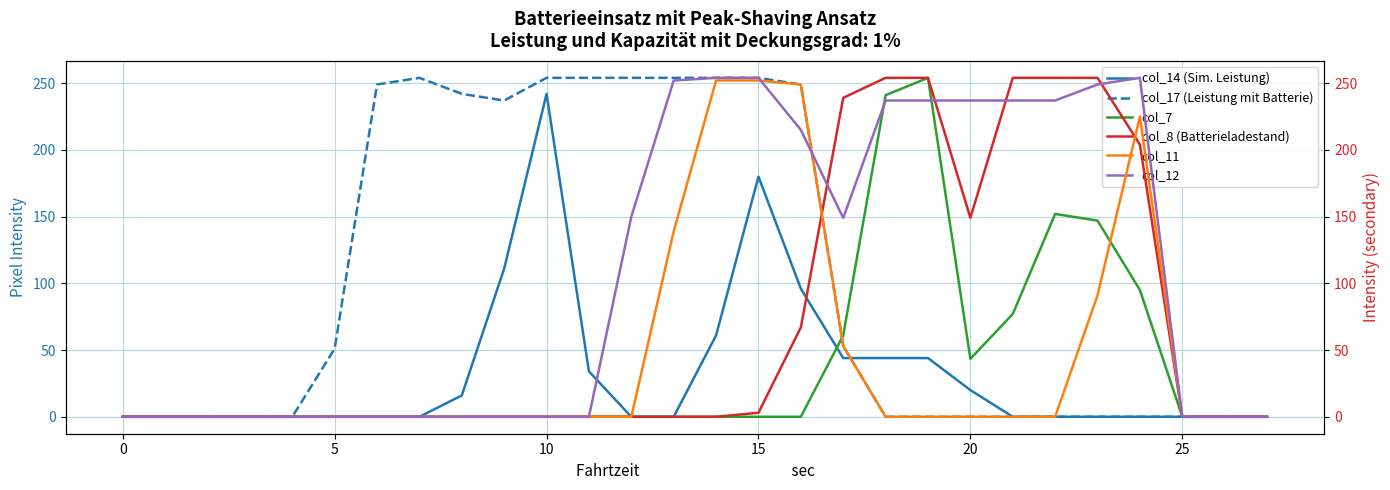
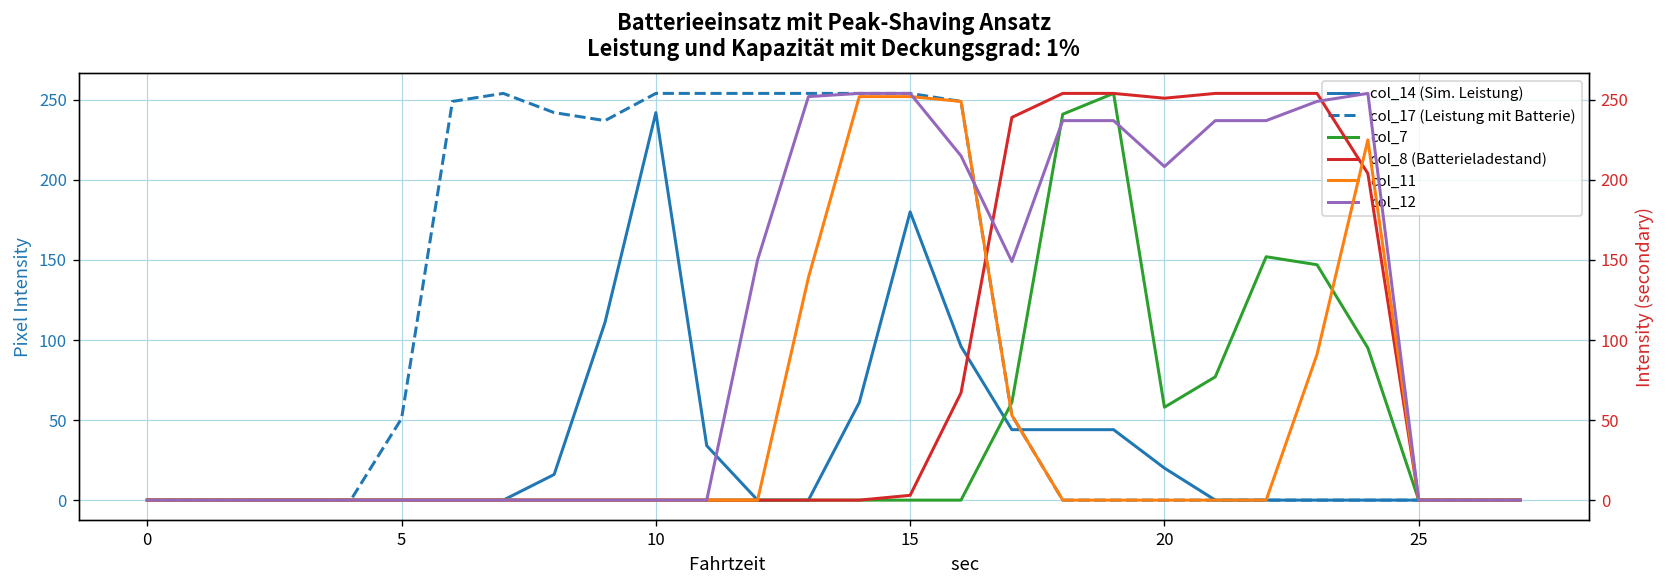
  {
    "col_7": {
      "15": 0,
-     "20": 43
+     "20": 58
    },
    "col_8 (Batterieladestand)": {
      "15": 3,
-     "20": 149
+     "20": 251
    },
    "col_11": {
      "15": 252,
      "20": 0
    },
    "col_12": {
      "15": 254,
-     "20": 237
+     "20": 208
    }
  }
